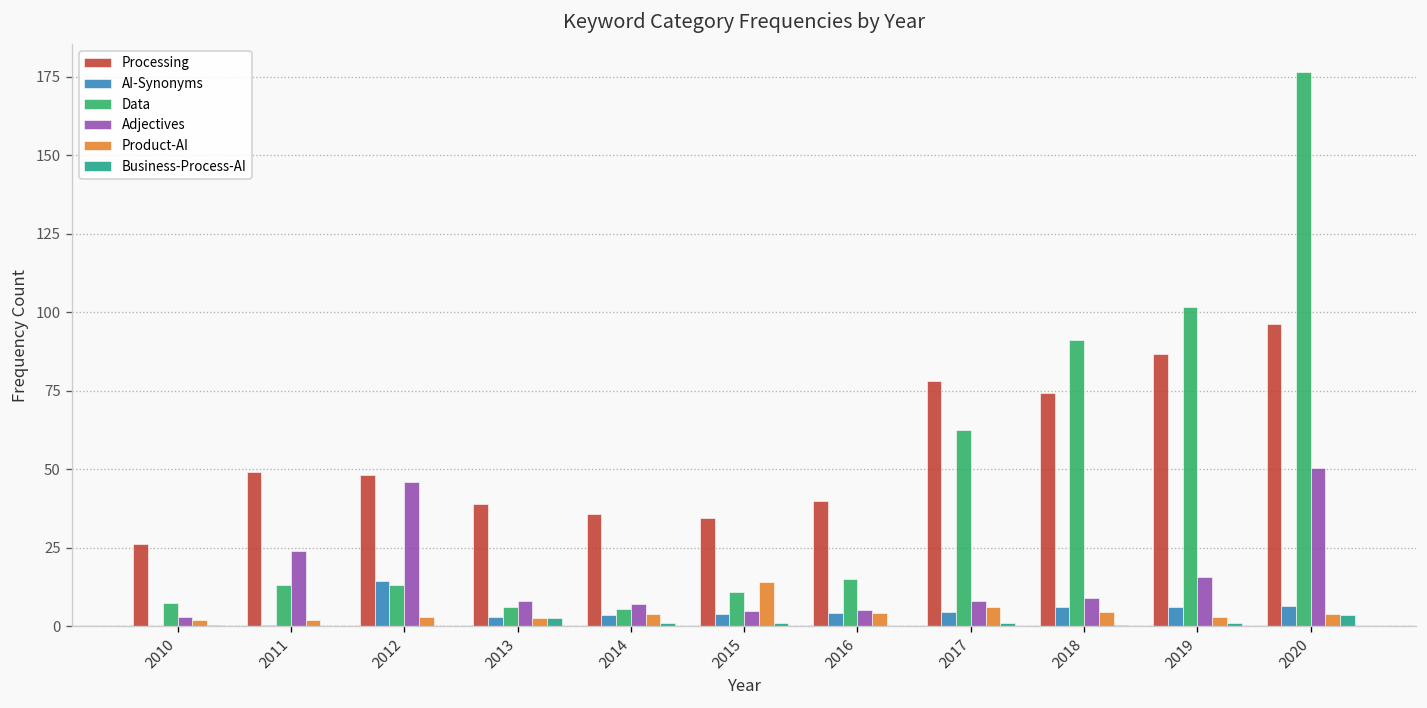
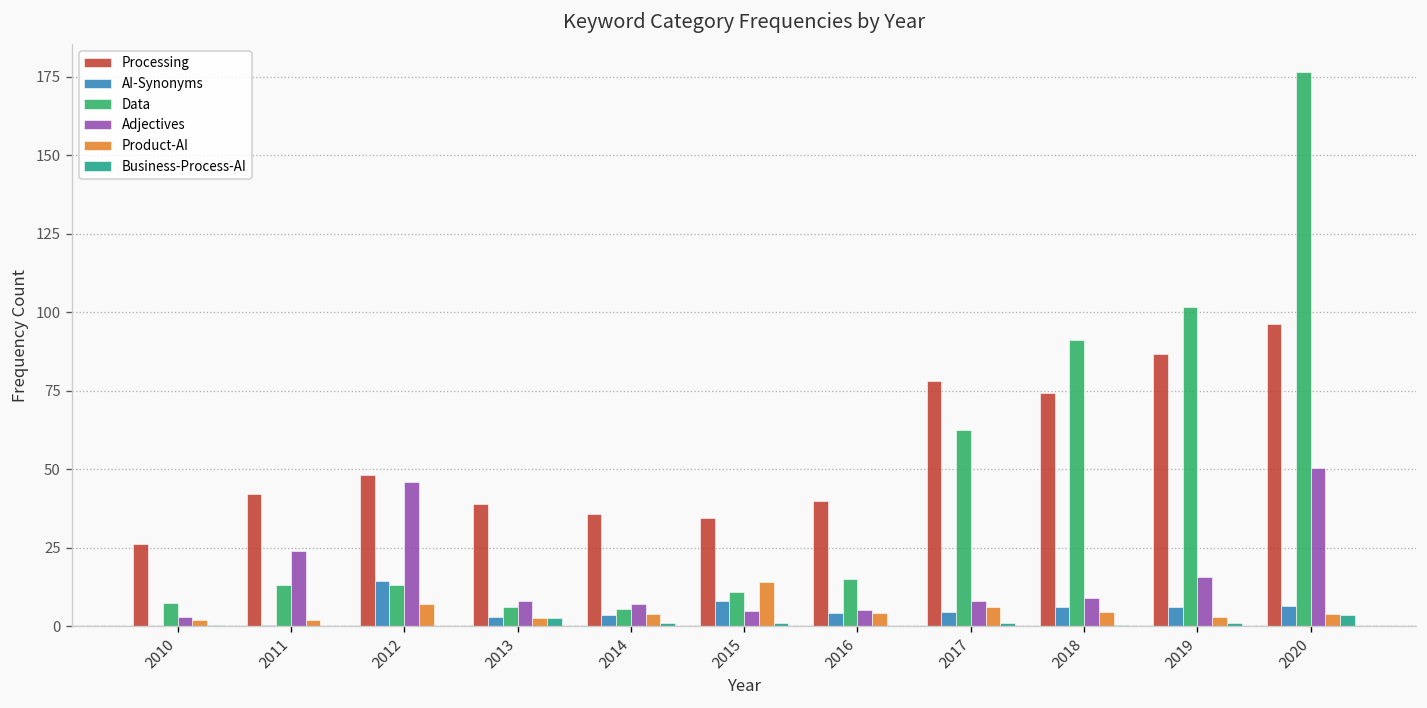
  {
    "Processing": {
      "2010": 26,
-     "2011": 49,
+     "2011": 42,
      "2012": 48,
      "2013": 39,
      "2014": 36,
      "2015": 35,
      "2016": 40,
      "2017": 78,
      "2018": 74,
      "2019": 87,
      "2020": 96
    },
    "AI-Synonyms": {
      "2010": 0,
      "2012": 14,
      "2013": 3,
      "2014": 4,
-     "2015": 4,
+     "2015": 8,
      "2016": 4,
      "2017": 5,
      "2018": 6,
      "2019": 6,
      "2020": 6
    },
    "Adjectives": {
      "2010": 3,
      "2011": 24,
      "2012": 46,
      "2013": 8,
      "2014": 7,
      "2015": 5,
      "2016": 5,
      "2017": 8,
      "2018": 9,
      "2019": 16,
      "2020": 50
    },
    "Product-AI": {
      "2010": 2,
      "2011": 2,
-     "2012": 3,
+     "2012": 7,
      "2013": 3,
      "2014": 4,
      "2015": 14,
      "2016": 4,
      "2017": 6,
      "2018": 5,
      "2019": 3,
      "2020": 4
    }
  }
